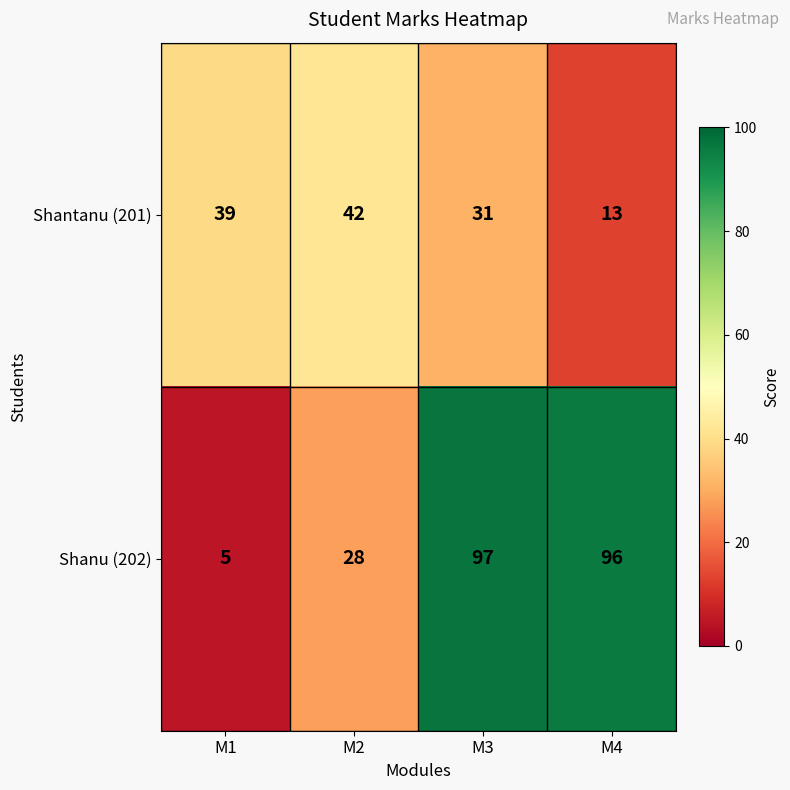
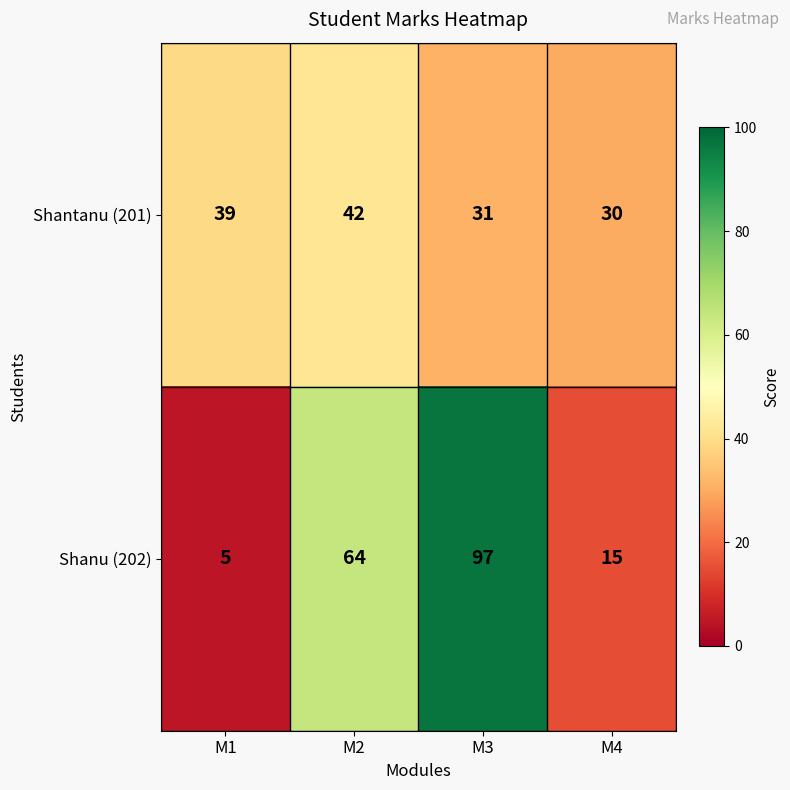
  {
    "Shantanu (201)": {
      "M1": 39,
      "M2": 42,
      "M3": 31,
-     "M4": 13
+     "M4": 30
    },
    "Shanu (202)": {
      "M1": 5,
-     "M2": 28,
+     "M2": 64,
      "M3": 97,
-     "M4": 96
+     "M4": 15
    }
  }
